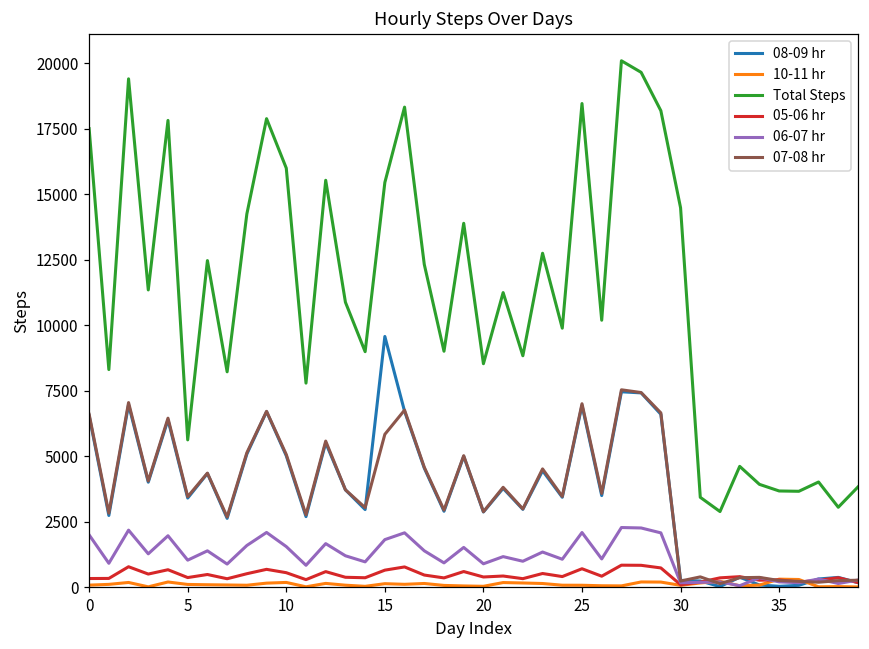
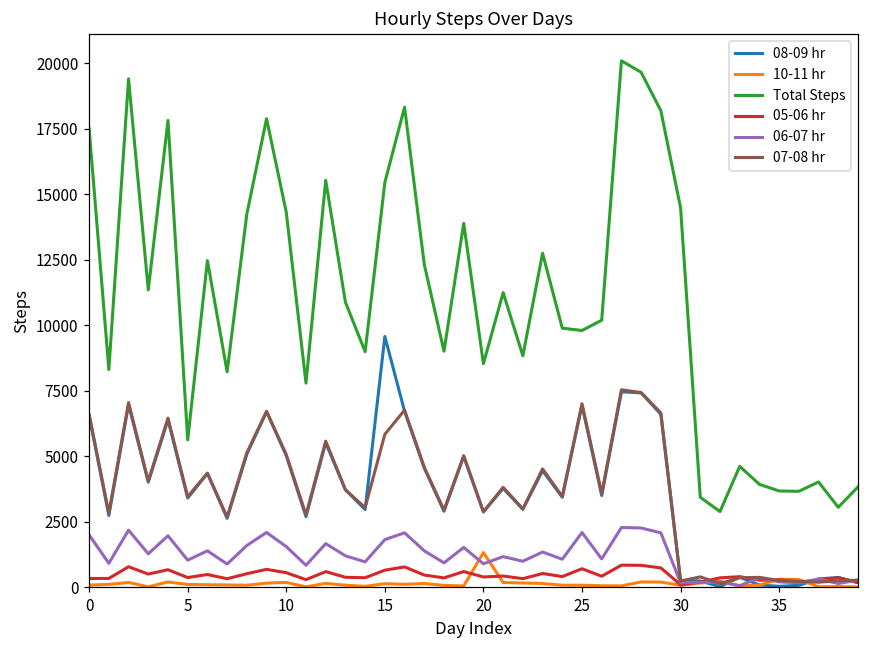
  {
    "08-09 hr": {
      "15": 9600,
      "35": 0
    },
    "10-11 hr": {
      "0": 100,
      "5": 100,
      "10": 200,
      "15": 100,
-     "20": 0,
+     "20": 1300,
      "25": 100
    },
    "Total Steps": {
      "0": 17500,
      "5": 5600,
-     "10": 16000,
+     "10": 14300,
      "15": 15500,
      "20": 8500,
-     "25": 18500,
+     "25": 9800,
      "30": 14500,
      "35": 3700
    },
    "05-06 hr": {
      "0": 300,
      "5": 400,
      "10": 600,
      "15": 600,
      "20": 400,
      "25": 700
    },
    "06-07 hr": {
      "0": 2000,
      "5": 1000,
      "10": 1500,
      "15": 1800,
      "20": 900,
      "25": 2100
    },
    "07-08 hr": {
      "15": 5800
    }
  }
